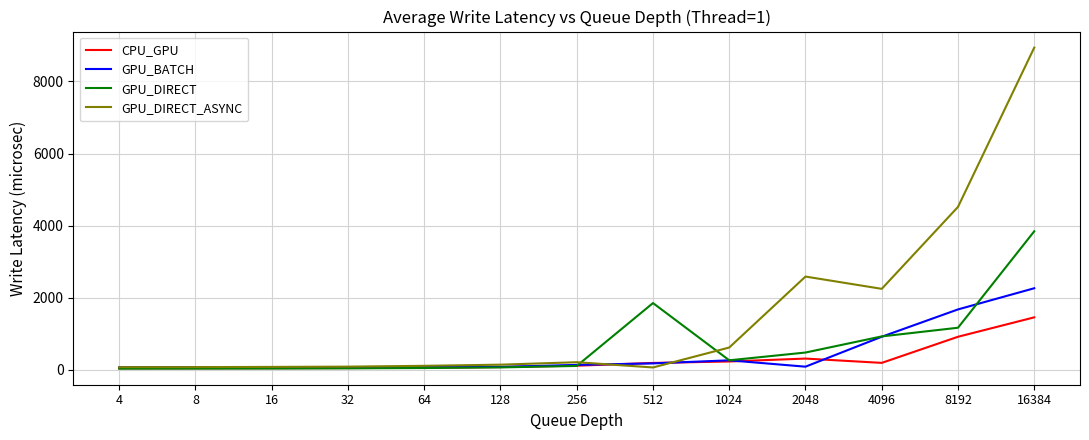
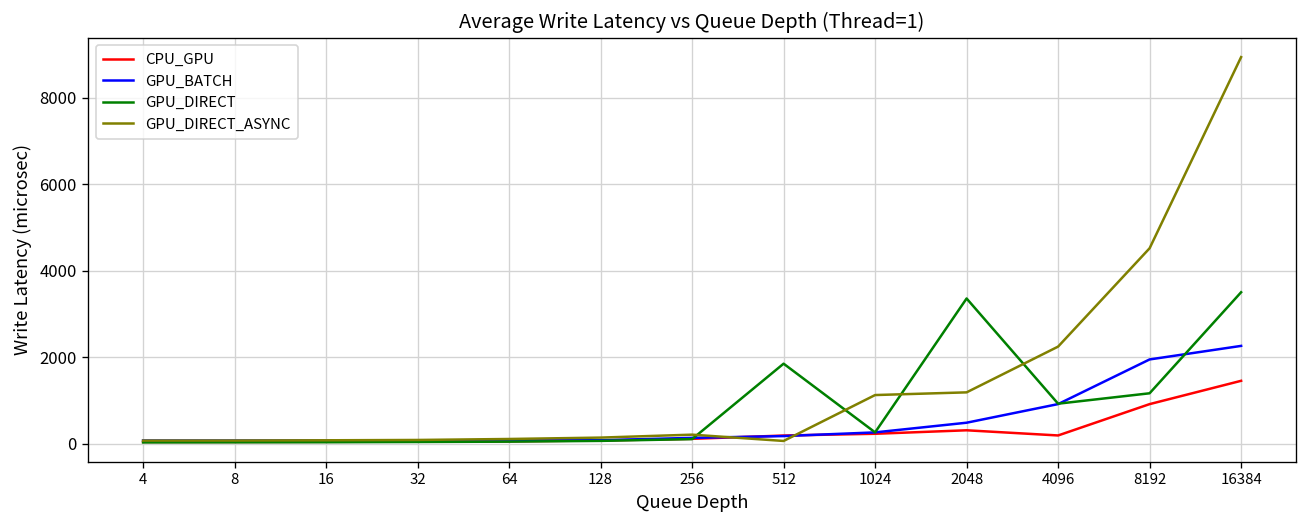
  {
    "CPU_GPU": {
      "2048": 300,
      "4096": 200,
      "8192": 900,
      "16384": 1500
    },
    "GPU_BATCH": {
-     "2048": 100,
-     "8192": 1700,
+     "2048": 500,
+     "8192": 2000,
      "16384": 2300
    },
    "GPU_DIRECT": {
      "512": 1900,
-     "2048": 500,
+     "2048": 3400,
      "8192": 1200,
-     "16384": 3800
+     "16384": 3500
    },
    "GPU_DIRECT_ASYNC": {
      "256": 200,
      "512": 100,
-     "1024": 600,
-     "2048": 2600,
+     "1024": 1100,
+     "2048": 1200,
      "4096": 2200,
      "8192": 4500,
      "16384": 8900
    }
  }
